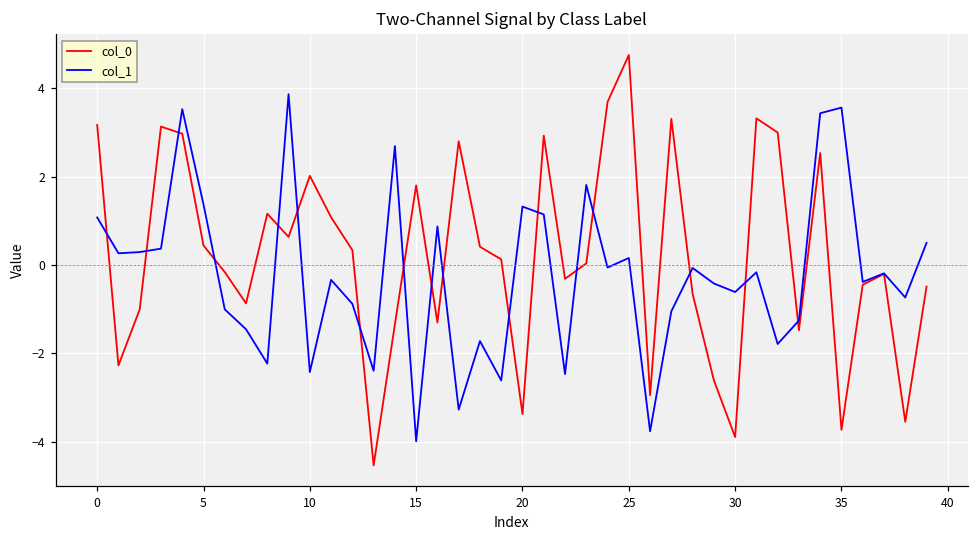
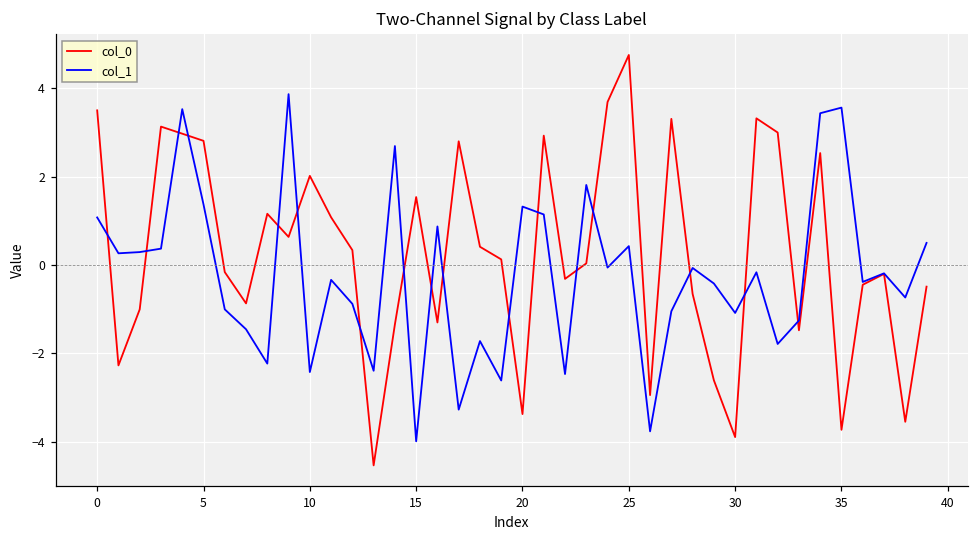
  {
    "col_0": {
-     "0": 3.2,
-     "5": 0.4,
+     "0": 3.5,
+     "5": 2.8,
      "10": 2.0,
-     "15": 1.8,
+     "15": 1.5,
      "20": -3.4,
      "25": 4.8,
      "30": -3.9,
      "35": -3.7
    },
    "col_1": {
      "0": 1.1,
      "5": 1.4,
      "10": -2.4,
      "15": -4.0,
      "20": 1.3,
-     "25": 0.2,
-     "30": -0.6,
+     "25": 0.4,
+     "30": -1.1,
      "35": 3.6
    }
  }
